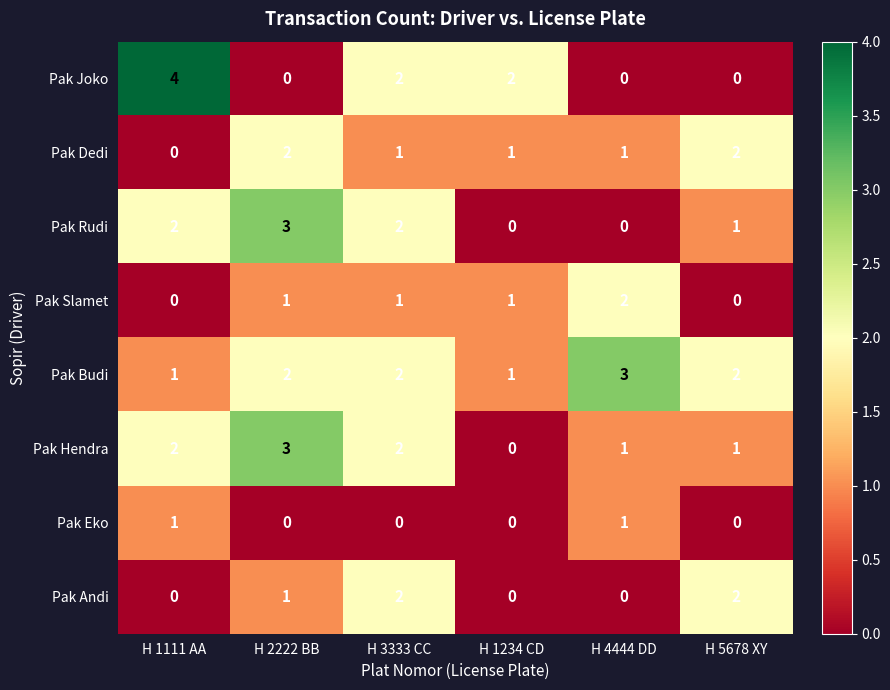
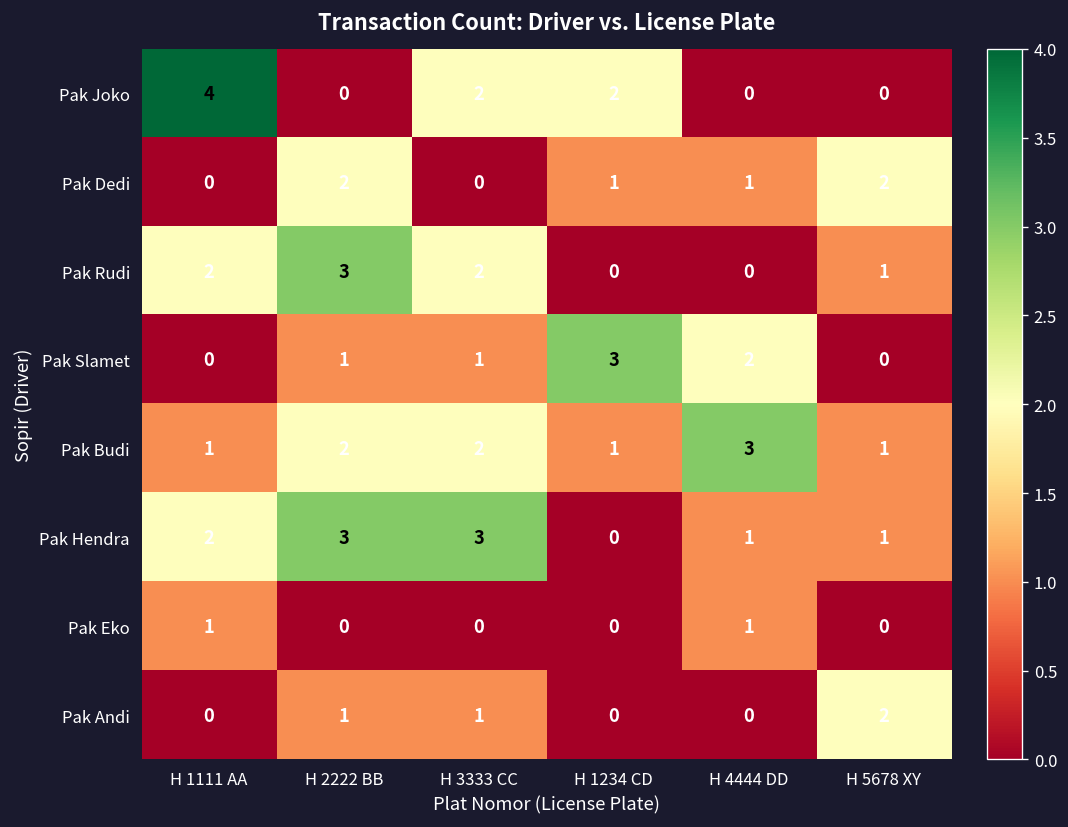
  {
    "Pak Joko": {
      "H 1111 AA": 4,
      "H 2222 BB": 0,
      "H 3333 CC": 2,
      "H 1234 CD": 2,
      "H 4444 DD": 0,
      "H 5678 XY": 0
    },
    "Pak Dedi": {
      "H 1111 AA": 0,
      "H 2222 BB": 2,
-     "H 3333 CC": 1,
+     "H 3333 CC": 0,
      "H 1234 CD": 1,
      "H 4444 DD": 1,
      "H 5678 XY": 2
    },
    "Pak Rudi": {
      "H 1111 AA": 2,
      "H 2222 BB": 3,
      "H 3333 CC": 2,
      "H 1234 CD": 0,
      "H 4444 DD": 0,
      "H 5678 XY": 1
    },
    "Pak Slamet": {
      "H 1111 AA": 0,
      "H 2222 BB": 1,
      "H 3333 CC": 1,
-     "H 1234 CD": 1,
+     "H 1234 CD": 3,
      "H 4444 DD": 2,
      "H 5678 XY": 0
    },
    "Pak Budi": {
      "H 1111 AA": 1,
      "H 2222 BB": 2,
      "H 3333 CC": 2,
      "H 1234 CD": 1,
      "H 4444 DD": 3,
-     "H 5678 XY": 2
+     "H 5678 XY": 1
    },
    "Pak Hendra": {
      "H 1111 AA": 2,
      "H 2222 BB": 3,
-     "H 3333 CC": 2,
+     "H 3333 CC": 3,
      "H 1234 CD": 0,
      "H 4444 DD": 1,
      "H 5678 XY": 1
    },
    "Pak Eko": {
      "H 1111 AA": 1,
      "H 2222 BB": 0,
      "H 3333 CC": 0,
      "H 1234 CD": 0,
      "H 4444 DD": 1,
      "H 5678 XY": 0
    },
    "Pak Andi": {
      "H 1111 AA": 0,
      "H 2222 BB": 1,
-     "H 3333 CC": 2,
+     "H 3333 CC": 1,
      "H 1234 CD": 0,
      "H 4444 DD": 0,
      "H 5678 XY": 2
    }
  }
